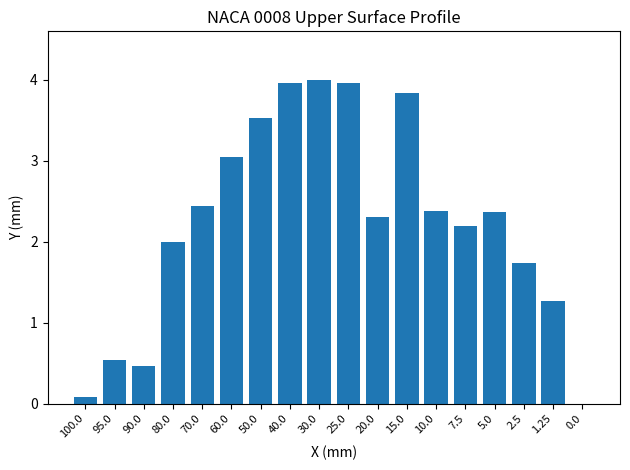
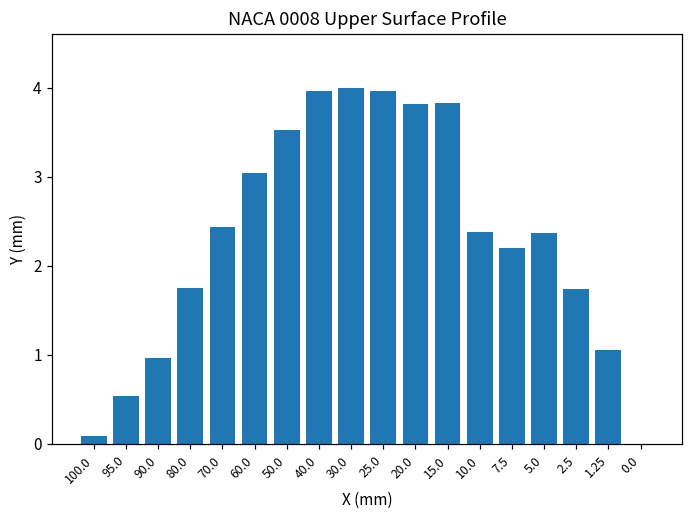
  {
    "100.0": 0.1,
    "95.0": 0.5,
-   "90.0": 0.5,
-   "80.0": 2.0,
+   "90.0": 1.0,
+   "80.0": 1.7,
    "70.0": 2.4,
    "60.0": 3.0,
    "50.0": 3.5,
    "40.0": 4.0,
    "30.0": 4.0,
    "25.0": 4.0,
-   "20.0": 2.3,
+   "20.0": 3.8,
    "15.0": 3.8,
    "10.0": 2.4,
    "7.5": 2.2,
    "5.0": 2.4,
    "2.5": 1.7,
-   "1.25": 1.3,
+   "1.25": 1.1,
    "0.0": 0.0
  }
